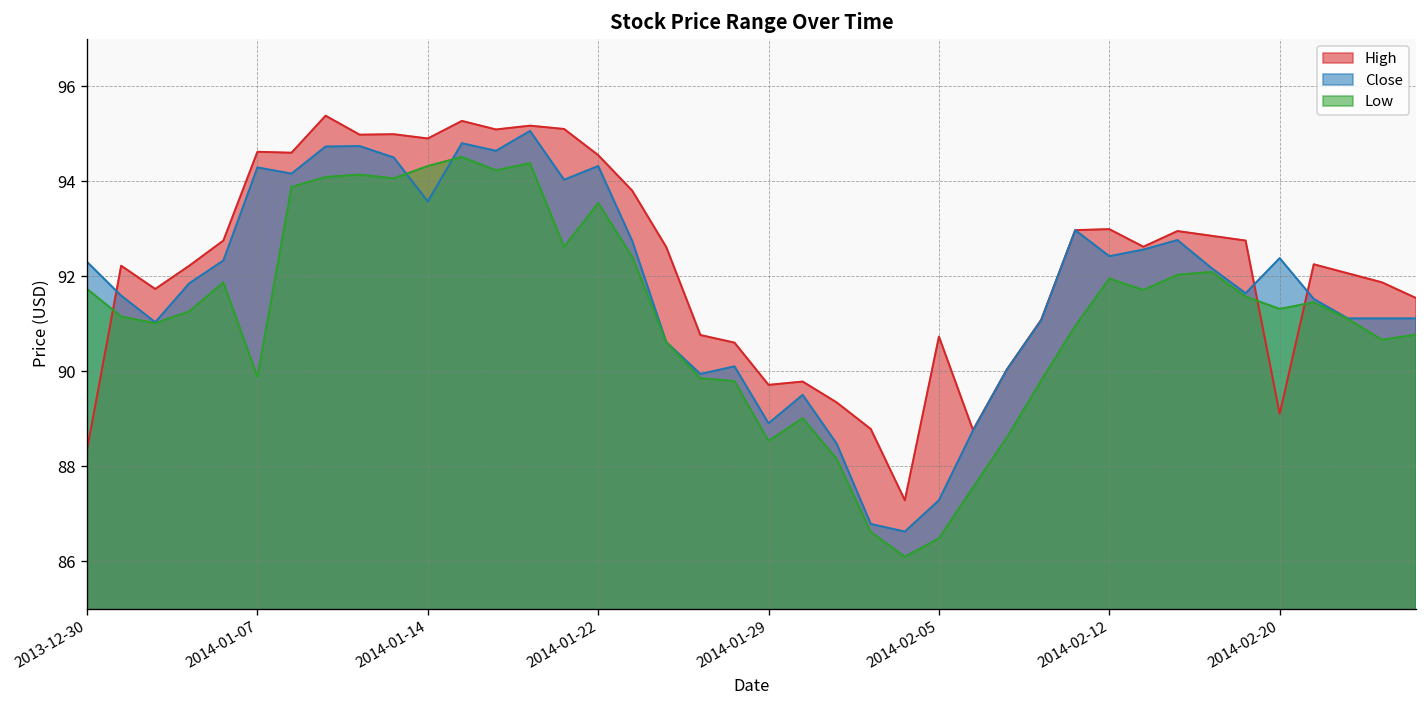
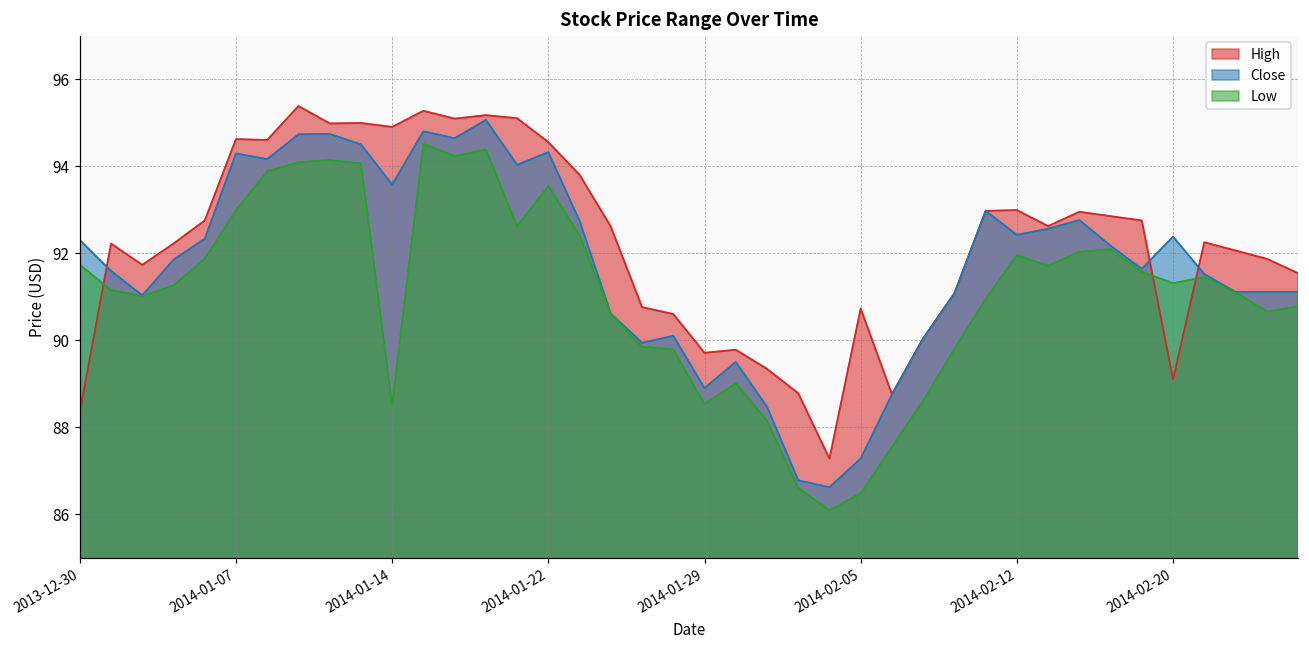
  {
    "High": {
      "2013-12-30": 88.3,
      "2014-01-07": 94.6,
      "2014-01-14": 94.9,
      "2014-01-22": 94.6,
      "2014-01-29": 89.7,
      "2014-02-05": 90.7,
      "2014-02-12": 93.0,
      "2014-02-20": 89.1
    },
    "Close": {
      "2013-12-30": 92.3,
      "2014-01-07": 94.3,
      "2014-01-14": 93.6,
      "2014-01-22": 94.3,
      "2014-01-29": 88.9,
      "2014-02-05": 87.3,
      "2014-02-12": 92.4,
      "2014-02-20": 92.4
    },
    "Low": {
      "2013-12-30": 91.7,
-     "2014-01-07": 89.9,
-     "2014-01-14": 94.3,
+     "2014-01-07": 93.0,
+     "2014-01-14": 88.5,
      "2014-01-22": 93.5,
      "2014-01-29": 88.5,
      "2014-02-05": 86.5,
      "2014-02-12": 91.9,
      "2014-02-20": 91.3
    }
  }
